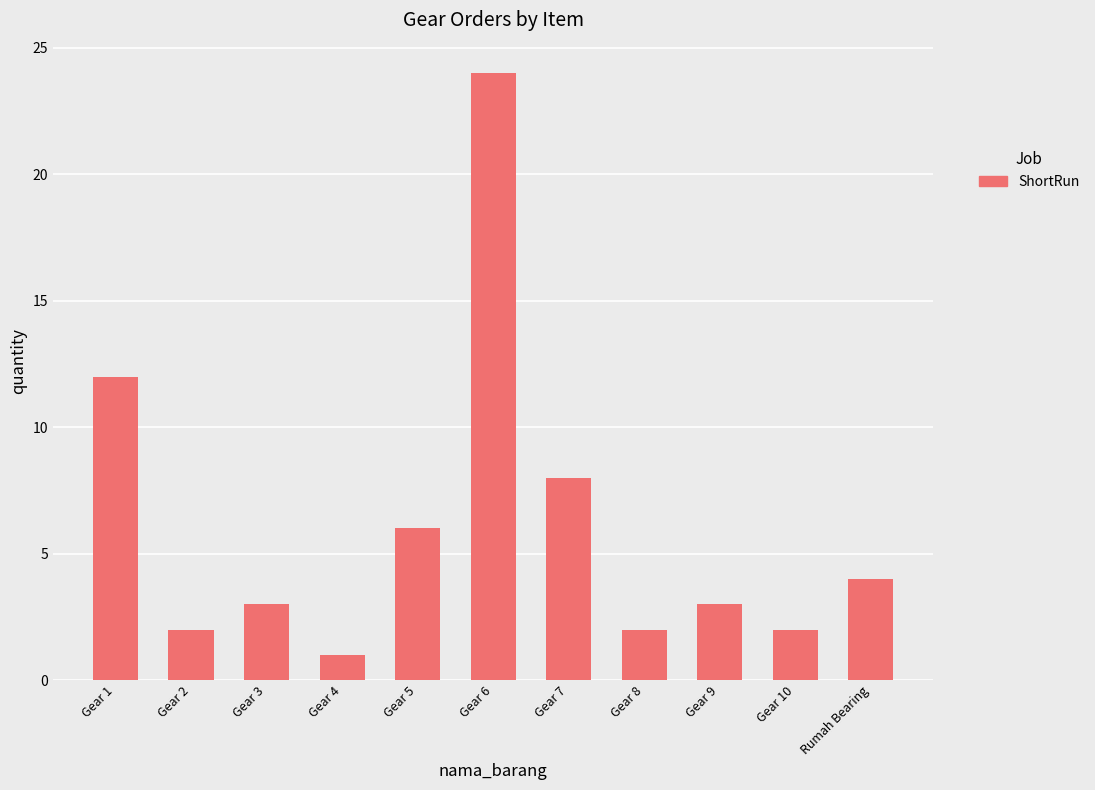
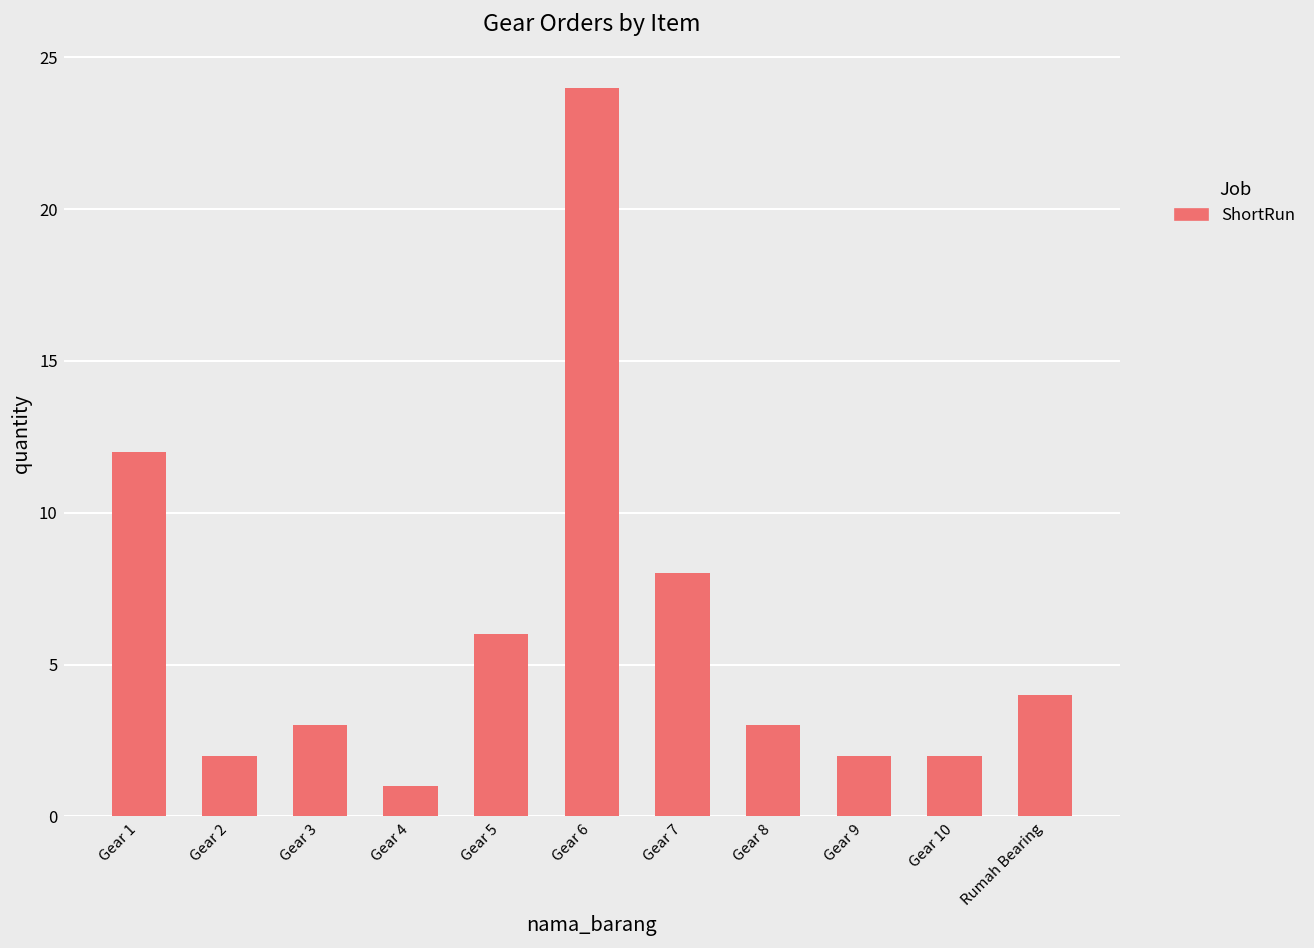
  {
    "Gear 1": 12,
    "Gear 2": 2,
    "Gear 3": 3,
    "Gear 4": 1,
    "Gear 5": 6,
    "Gear 6": 24,
    "Gear 7": 8,
-   "Gear 8": 2,
-   "Gear 9": 3,
+   "Gear 8": 3,
+   "Gear 9": 2,
    "Gear 10": 2,
    "Rumah Bearing": 4
  }
